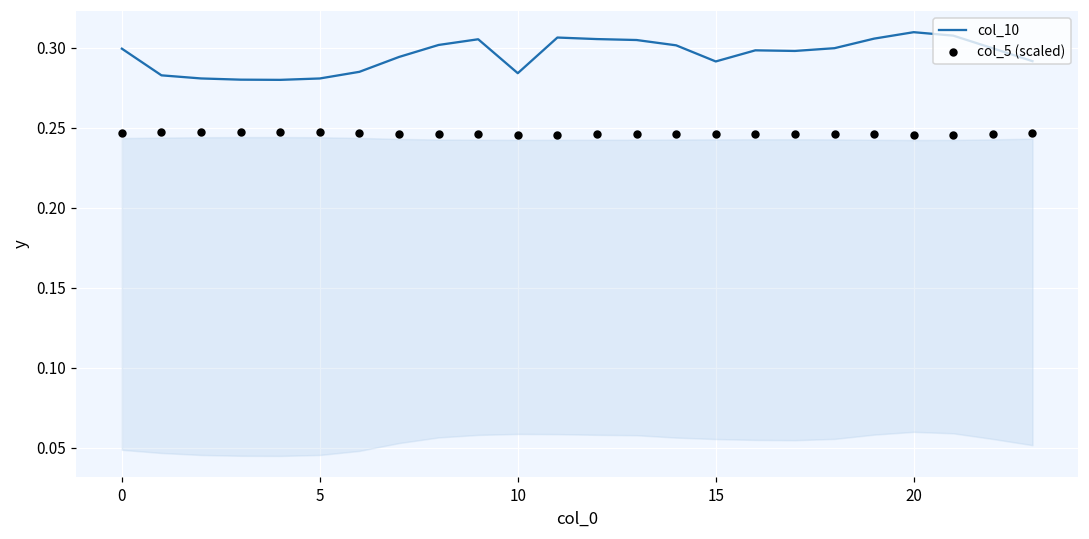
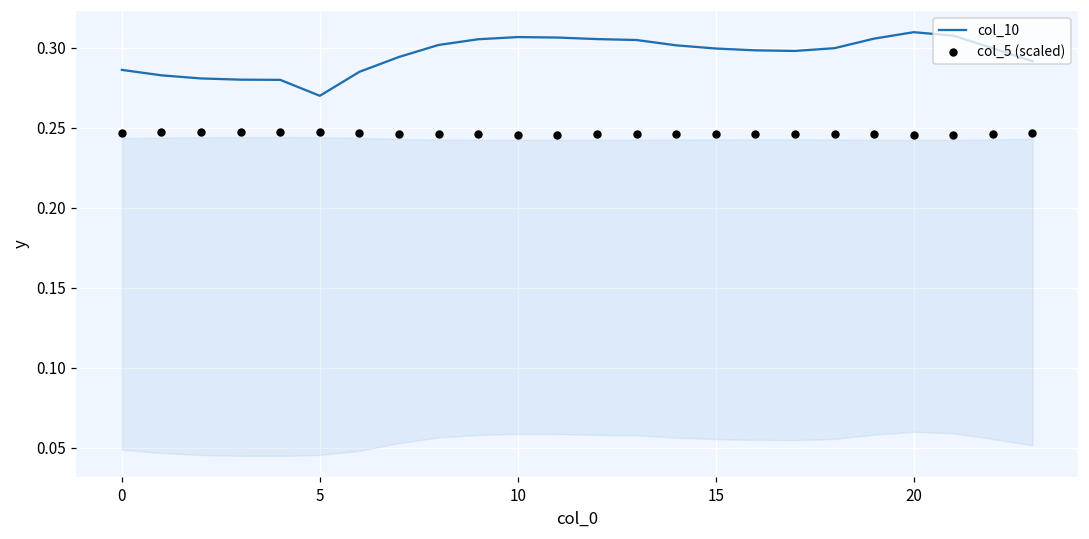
  {
    "col_10": {
-     "0": 0.299,
-     "5": 0.281,
-     "10": 0.284,
-     "15": 0.291,
+     "0": 0.286,
+     "5": 0.270,
+     "10": 0.307,
+     "15": 0.299,
      "20": 0.310
    }
  }
